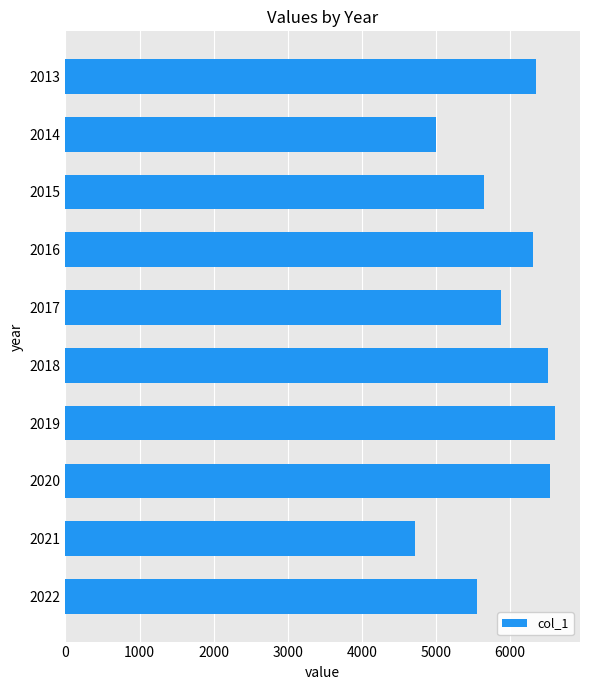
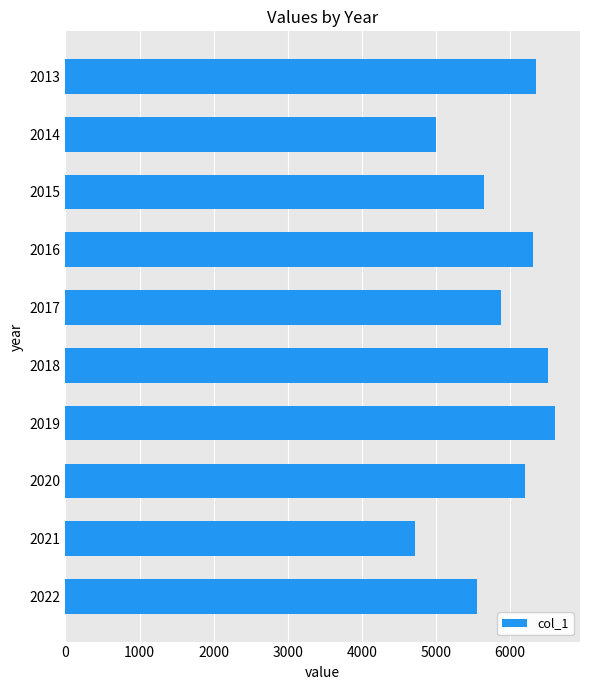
  {
    "2013": 6400,
    "2014": 5000,
    "2015": 5700,
    "2016": 6300,
    "2017": 5900,
    "2018": 6500,
    "2019": 6600,
-   "2020": 6500,
+   "2020": 6200,
    "2021": 4700,
    "2022": 5500
  }
